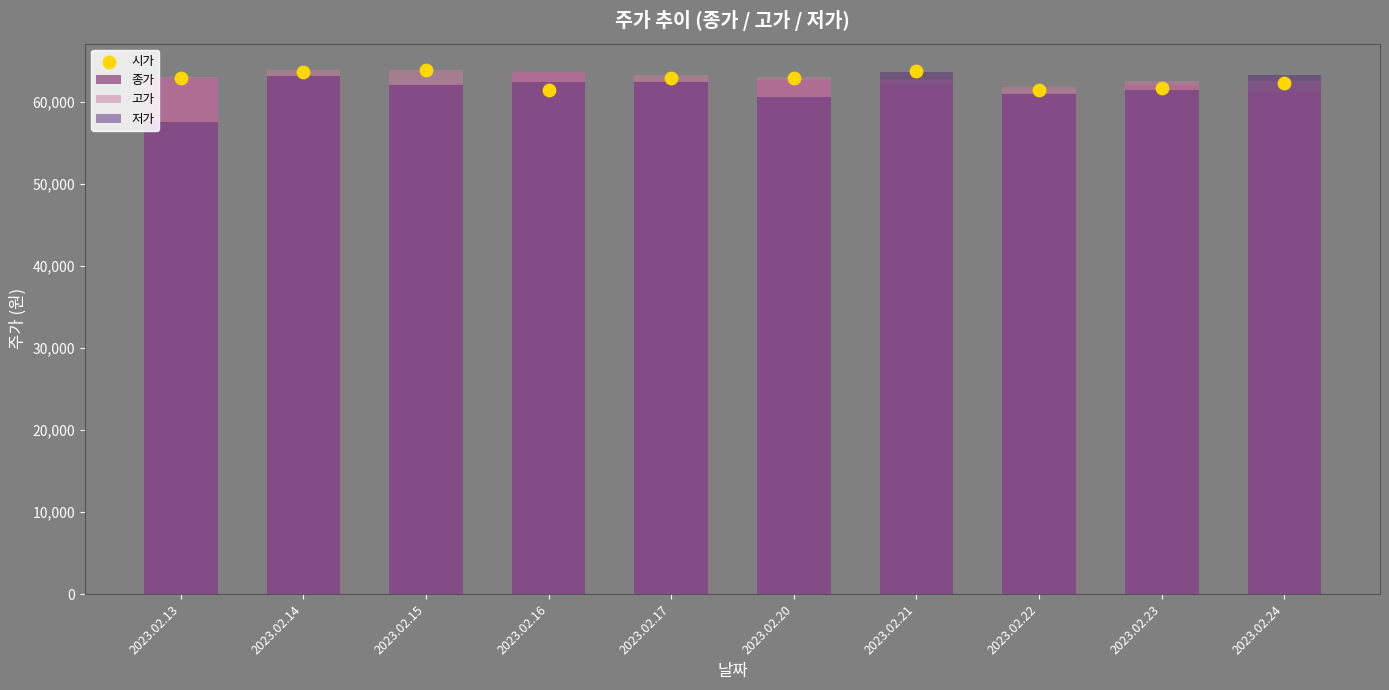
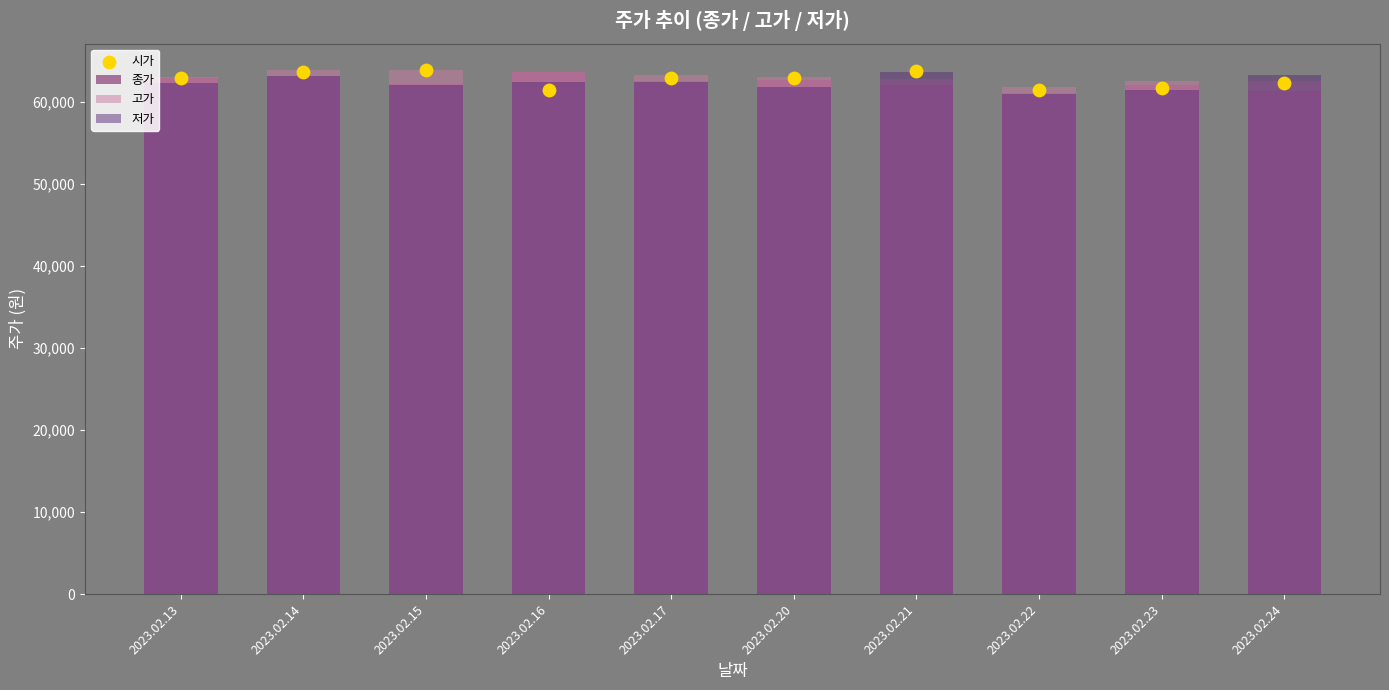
  {
    "저가": {
-     "2023.02.13": "58,000",
-     "2023.02.20": "61,000",
+     "2023.02.13": "62,000",
+     "2023.02.20": "62,000",
      "2023.02.21": "64,000",
      "2023.02.24": "63,000"
    }
  }
